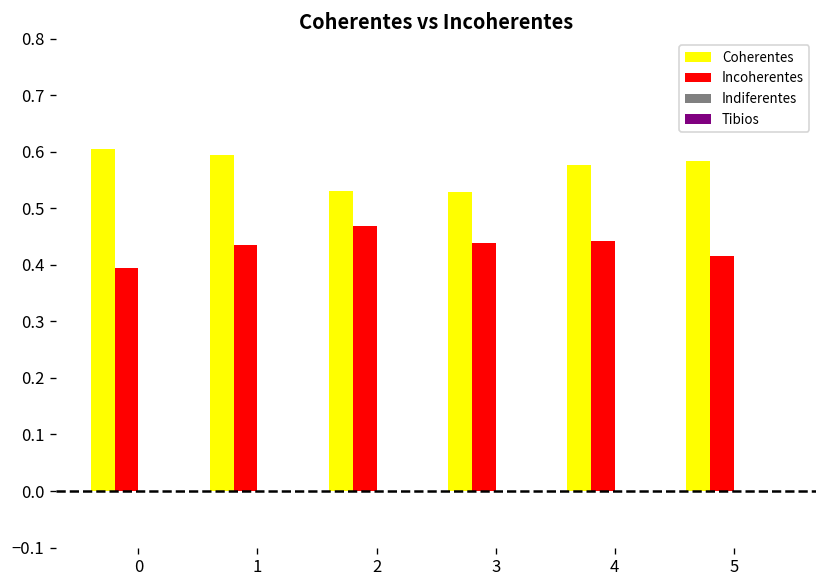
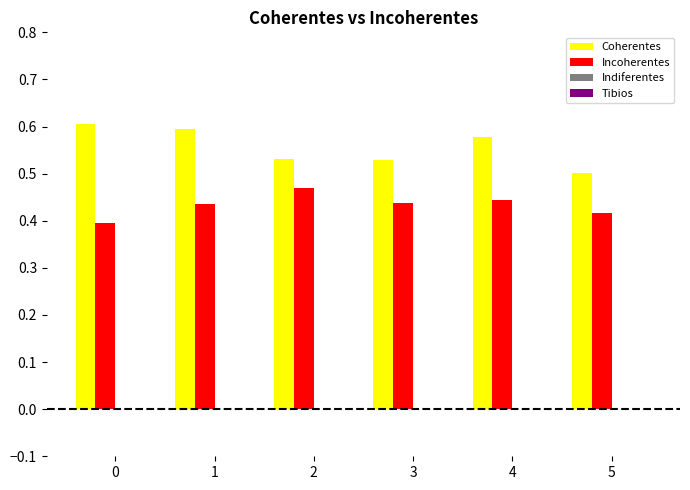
  {
    "Coherentes": {
      "0": 0.61,
      "1": 0.60,
      "2": 0.53,
      "3": 0.53,
      "4": 0.58,
-     "5": 0.58
+     "5": 0.50
    },
    "Incoherentes": {
      "0": 0.40,
      "1": 0.44,
      "2": 0.47,
      "3": 0.44,
      "4": 0.44,
      "5": 0.42
    },
    "Indiferentes": {
      "0": 0.00,
      "1": 0.00,
      "2": 0.00,
      "3": 0.00,
      "4": 0.00,
      "5": 0.00
    },
    "Tibios": {
      "0": 0.00,
      "1": 0.00,
      "2": 0.00,
      "3": 0.00,
      "4": 0.00,
      "5": 0.00
    }
  }
